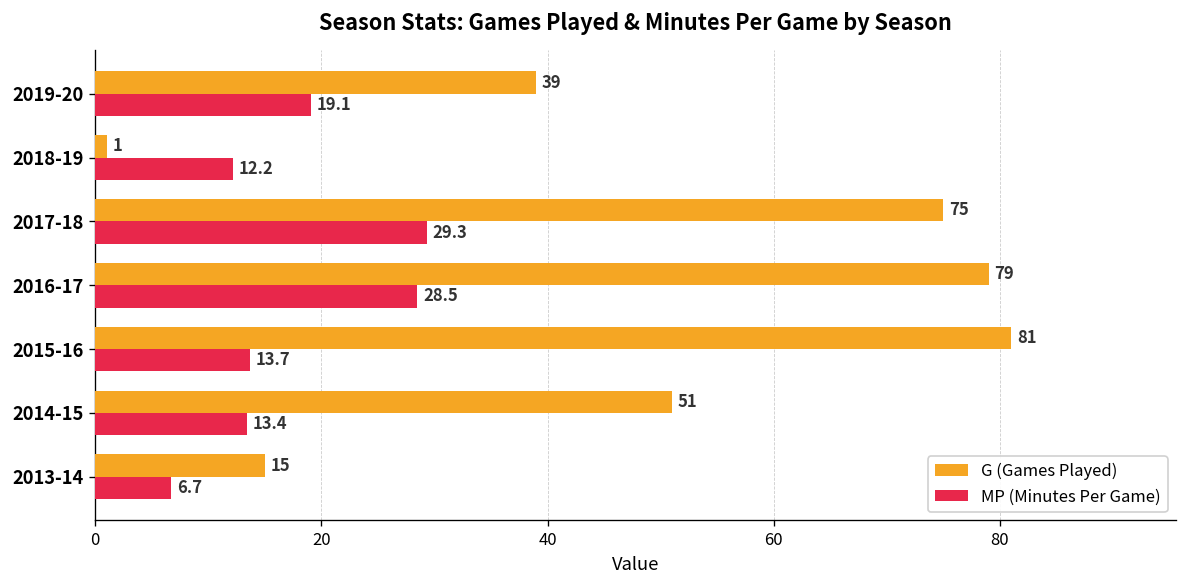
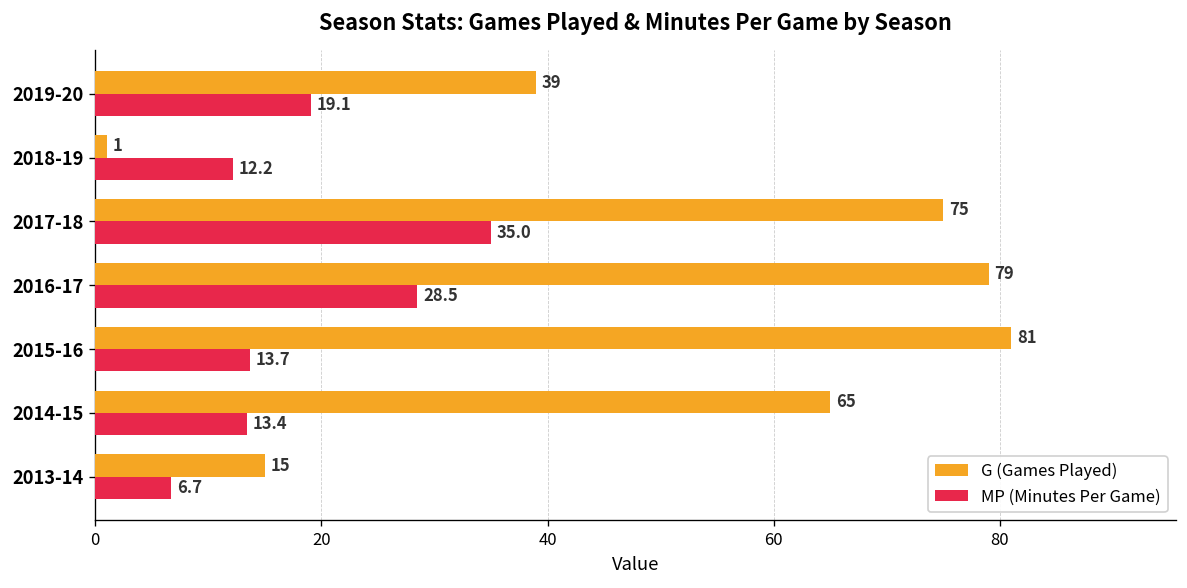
  {
    "G (Games Played)": {
      "2019-20": 39,
      "2018-19": 1,
      "2017-18": 75,
      "2016-17": 79,
      "2015-16": 81,
-     "2014-15": 51,
+     "2014-15": 65,
      "2013-14": 15
    },
    "MP (Minutes Per Game)": {
      "2019-20": 19.1,
      "2018-19": 12.2,
-     "2017-18": 29.3,
+     "2017-18": 35.0,
      "2016-17": 28.5,
      "2015-16": 13.7,
      "2014-15": 13.4,
      "2013-14": 6.7
    }
  }
